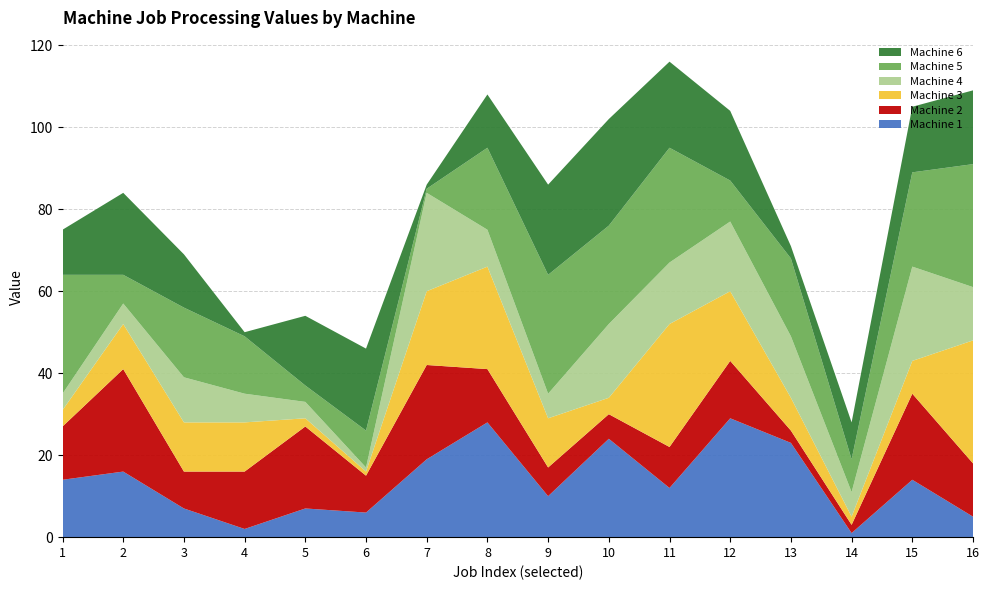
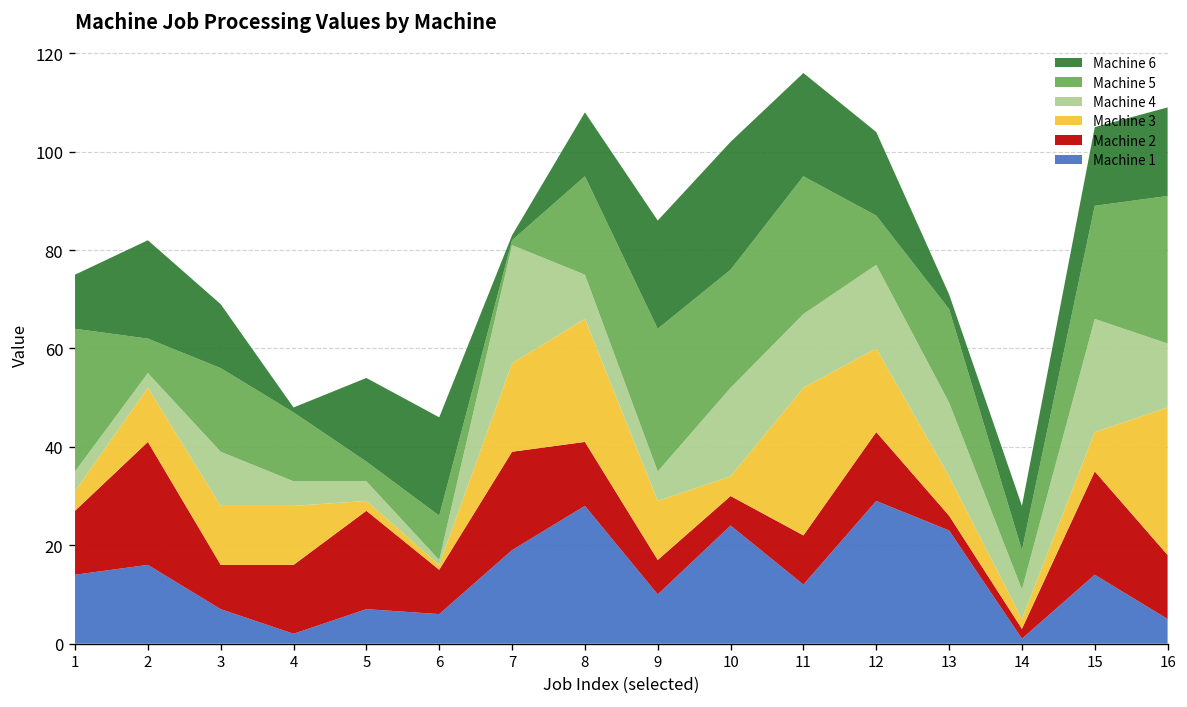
  {
    "Machine 1": {
      "1": 14,
      "2": 16,
      "3": 7,
      "4": 2,
      "5": 7,
      "6": 6,
      "7": 19,
      "8": 28,
      "9": 10,
      "10": 24,
      "11": 12,
      "12": 29,
      "13": 23,
      "14": 1,
      "15": 14,
      "16": 5
    },
    "Machine 2": {
      "1": 13,
      "2": 25,
      "3": 9,
      "4": 14,
      "5": 20,
      "6": 9,
-     "7": 23,
+     "7": 20,
      "8": 13,
      "9": 7,
      "10": 6,
      "11": 10,
      "12": 14,
      "13": 3,
      "14": 2,
      "15": 21,
      "16": 13
    },
    "Machine 3": {
      "1": 4,
      "2": 11,
      "3": 12,
      "4": 12,
      "5": 2,
      "6": 1,
      "7": 18,
      "8": 25,
      "9": 12,
      "10": 4,
      "11": 30,
      "12": 17,
      "13": 8,
      "14": 2,
      "15": 8,
      "16": 30
    },
    "Machine 4": {
      "1": 4,
-     "2": 5,
+     "2": 3,
      "3": 11,
-     "4": 7,
+     "4": 5,
      "5": 4,
      "6": 1,
      "7": 24,
      "8": 9,
      "9": 6,
      "10": 18,
      "11": 15,
      "12": 17,
      "13": 15,
      "14": 6,
      "15": 23,
      "16": 13
    },
    "Machine 5": {
      "1": 29,
      "2": 7,
      "3": 17,
      "4": 14,
      "5": 4,
      "6": 9,
      "7": 1,
      "8": 20,
      "9": 29,
      "10": 24,
      "11": 28,
      "12": 10,
      "13": 19,
      "14": 8,
      "15": 23,
      "16": 30
    },
    "Machine 6": {
      "1": 11,
      "2": 20,
      "3": 13,
      "4": 1,
      "5": 17,
      "6": 20,
      "7": 1,
      "8": 13,
      "9": 22,
      "10": 26,
      "11": 21,
      "12": 17,
      "13": 3,
      "14": 9,
      "15": 16,
      "16": 18
    }
  }
